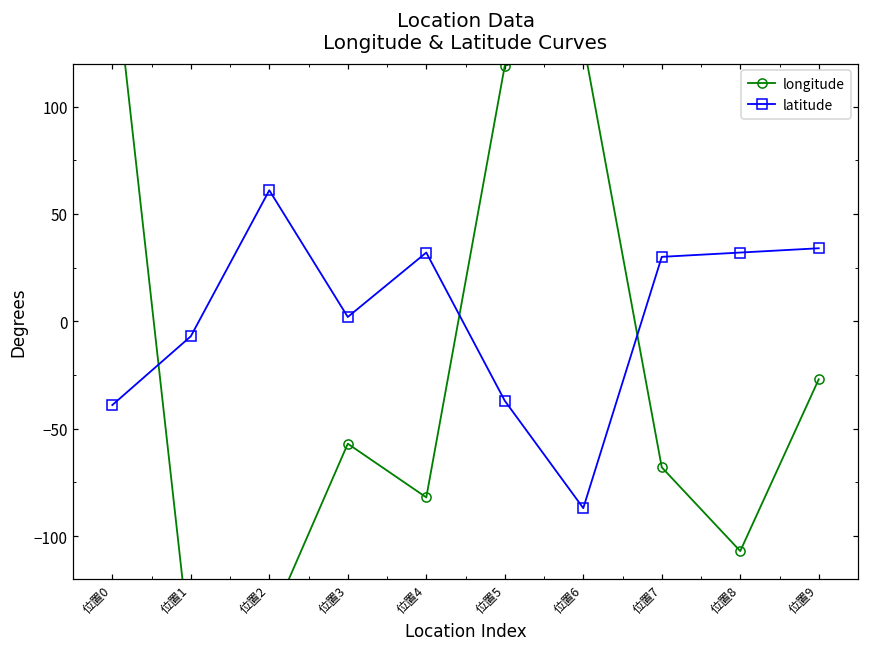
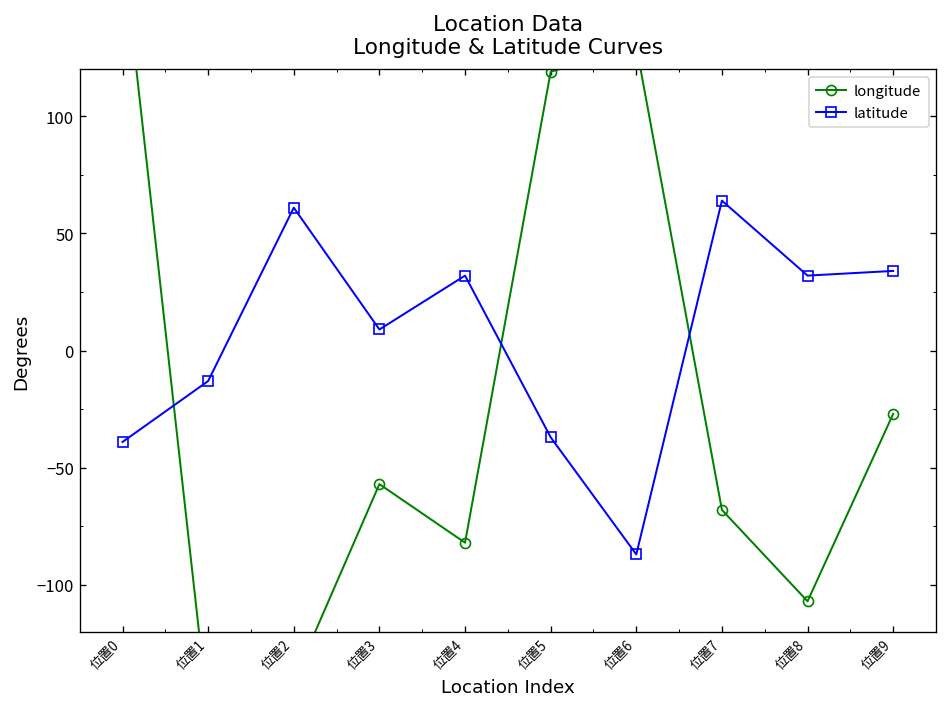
  {
    "longitude": {
      "位置3": -57,
      "位置4": -82,
      "位置5": 119,
      "位置7": -68,
      "位置8": -107,
      "位置9": -27
    },
    "latitude": {
      "位置0": -39,
-     "位置1": -7,
+     "位置1": -13,
      "位置2": 61,
-     "位置3": 2,
+     "位置3": 9,
      "位置4": 32,
      "位置5": -37,
      "位置6": -87,
-     "位置7": 30,
+     "位置7": 64,
      "位置8": 32,
      "位置9": 34
    }
  }
